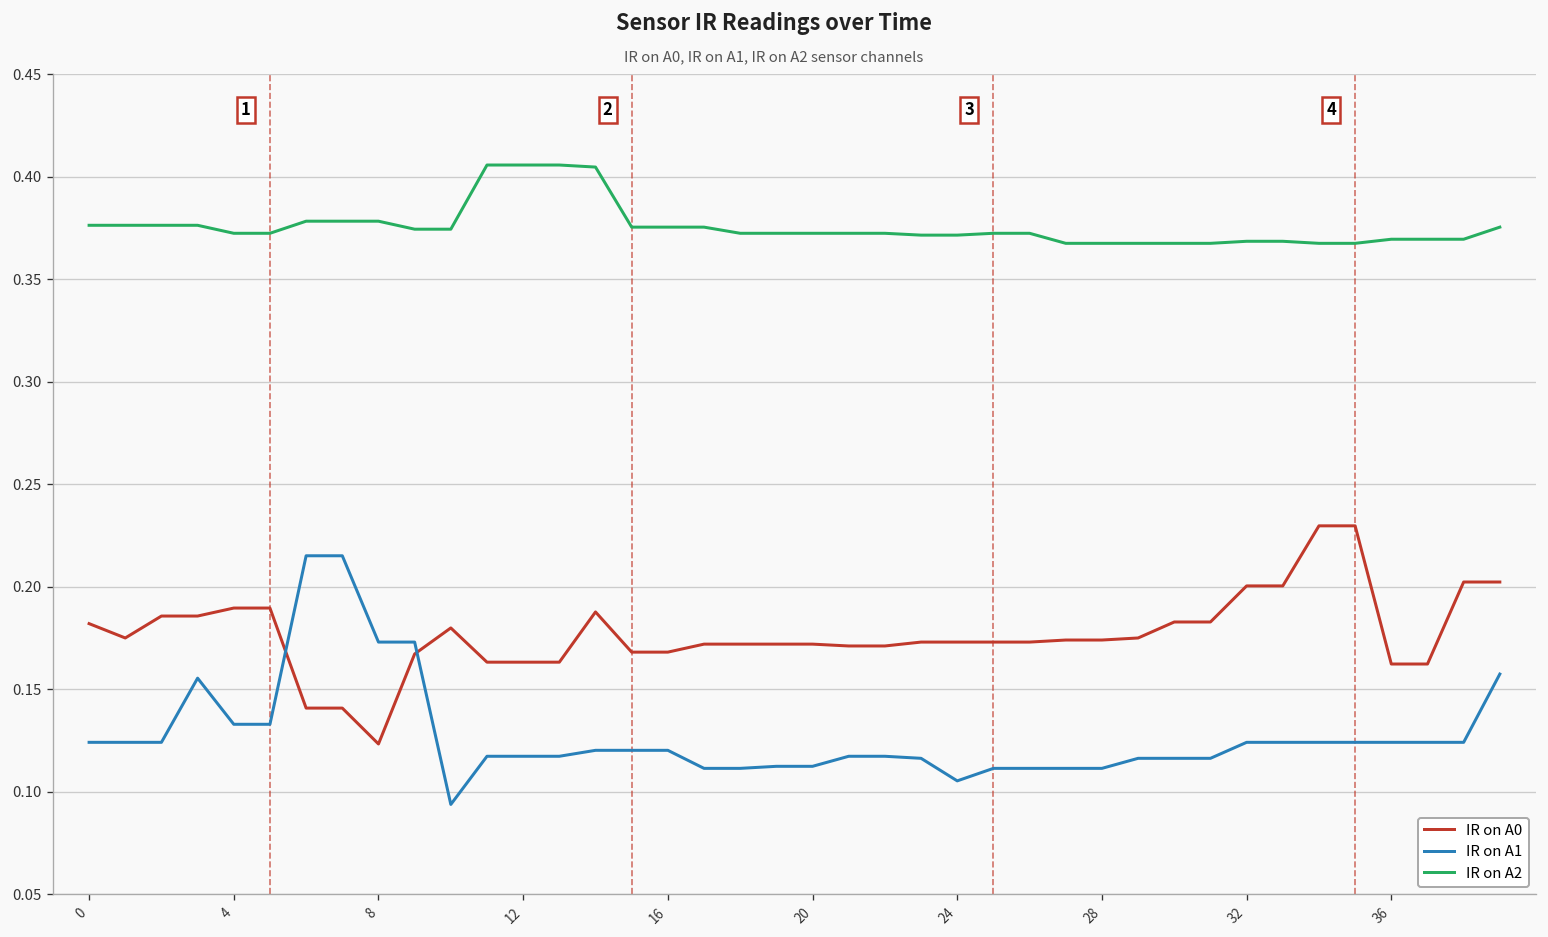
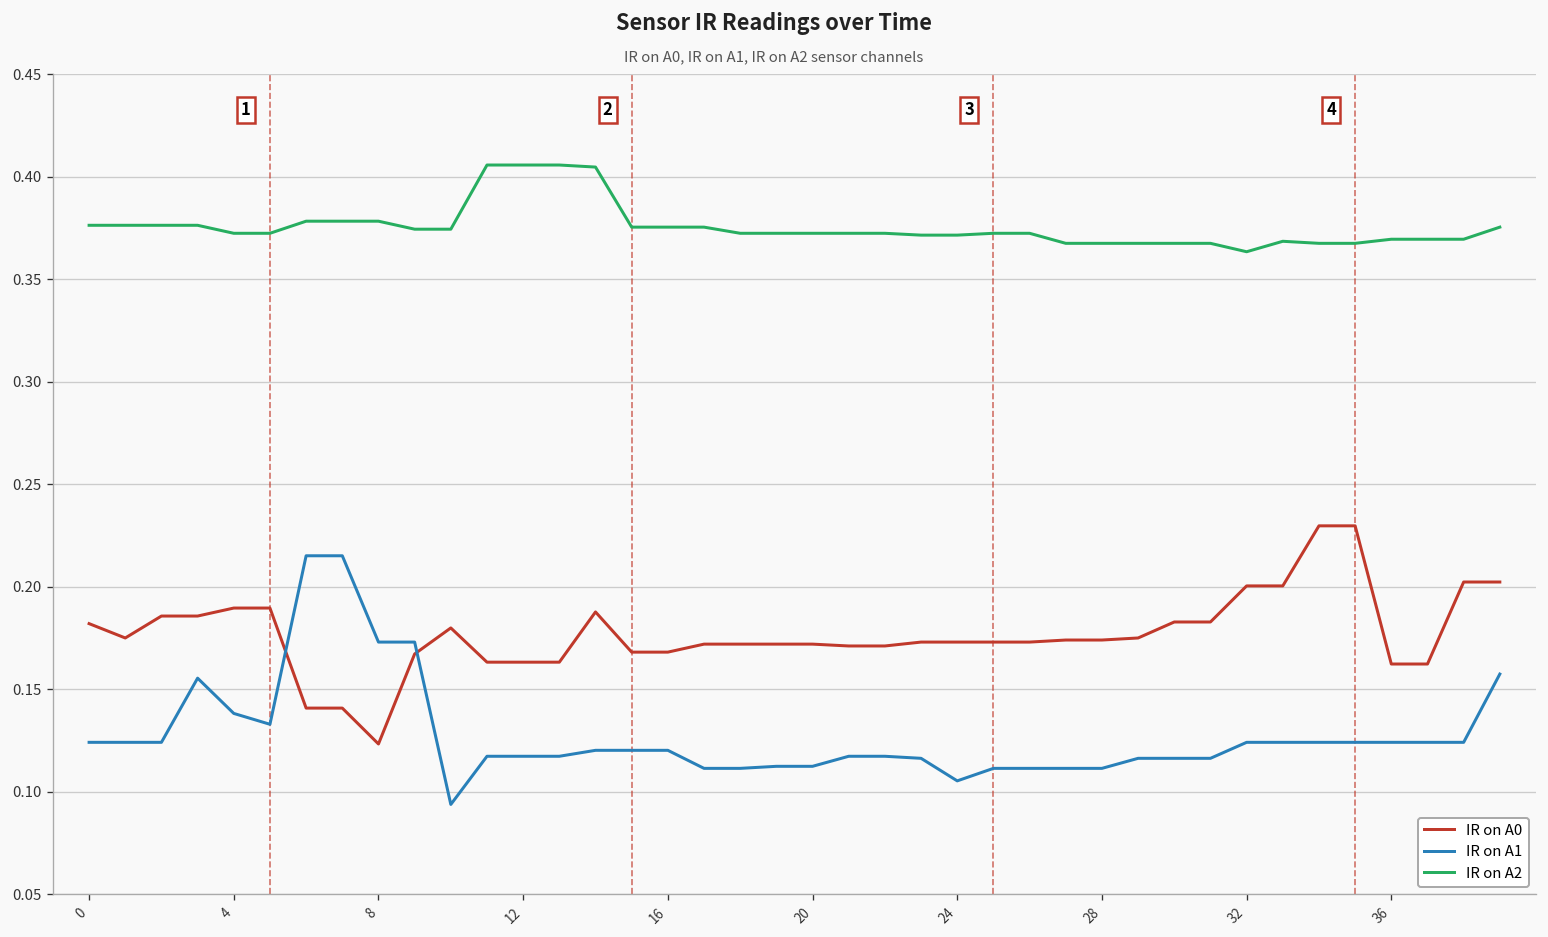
  {
    "IR on A0": {
      "0": 0.182,
      "4": 0.190,
      "8": 0.123,
      "12": 0.163,
      "16": 0.168,
      "20": 0.172,
      "24": 0.173,
      "28": 0.174,
      "32": 0.200,
      "36": 0.162
    },
    "IR on A1": {
      "0": 0.124,
-     "4": 0.133,
+     "4": 0.138,
      "8": 0.173,
      "12": 0.117,
      "16": 0.120,
      "20": 0.112,
      "24": 0.105,
      "28": 0.111,
      "32": 0.124,
      "36": 0.124
    },
    "IR on A2": {
      "0": 0.376,
      "4": 0.372,
      "8": 0.378,
      "12": 0.406,
      "16": 0.375,
      "20": 0.372,
      "24": 0.372,
      "28": 0.368,
-     "32": 0.369,
+     "32": 0.363,
      "36": 0.370
    }
  }
